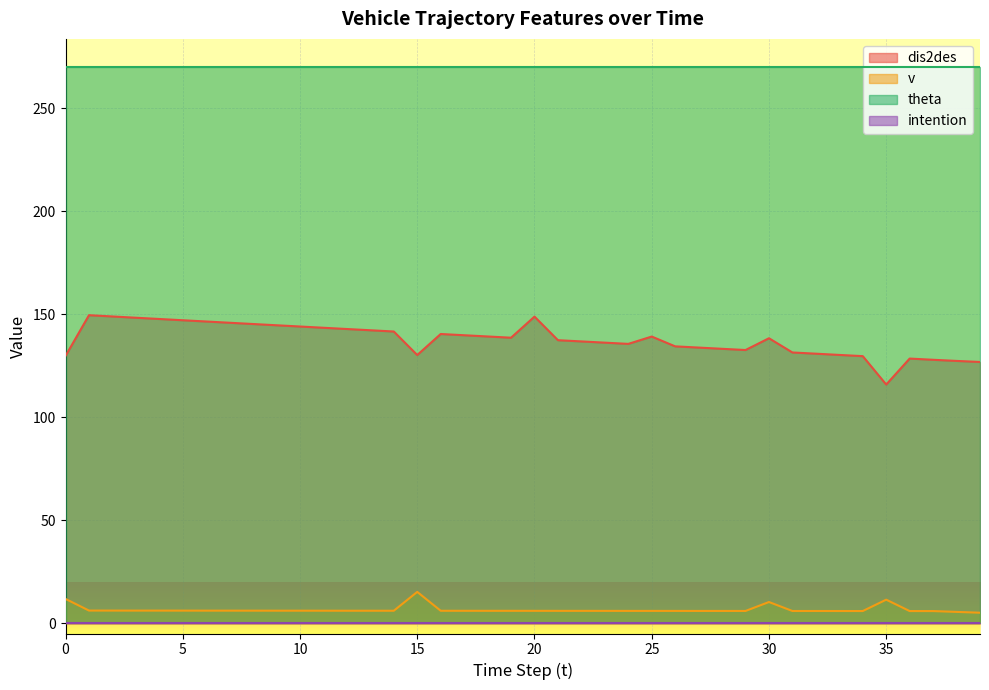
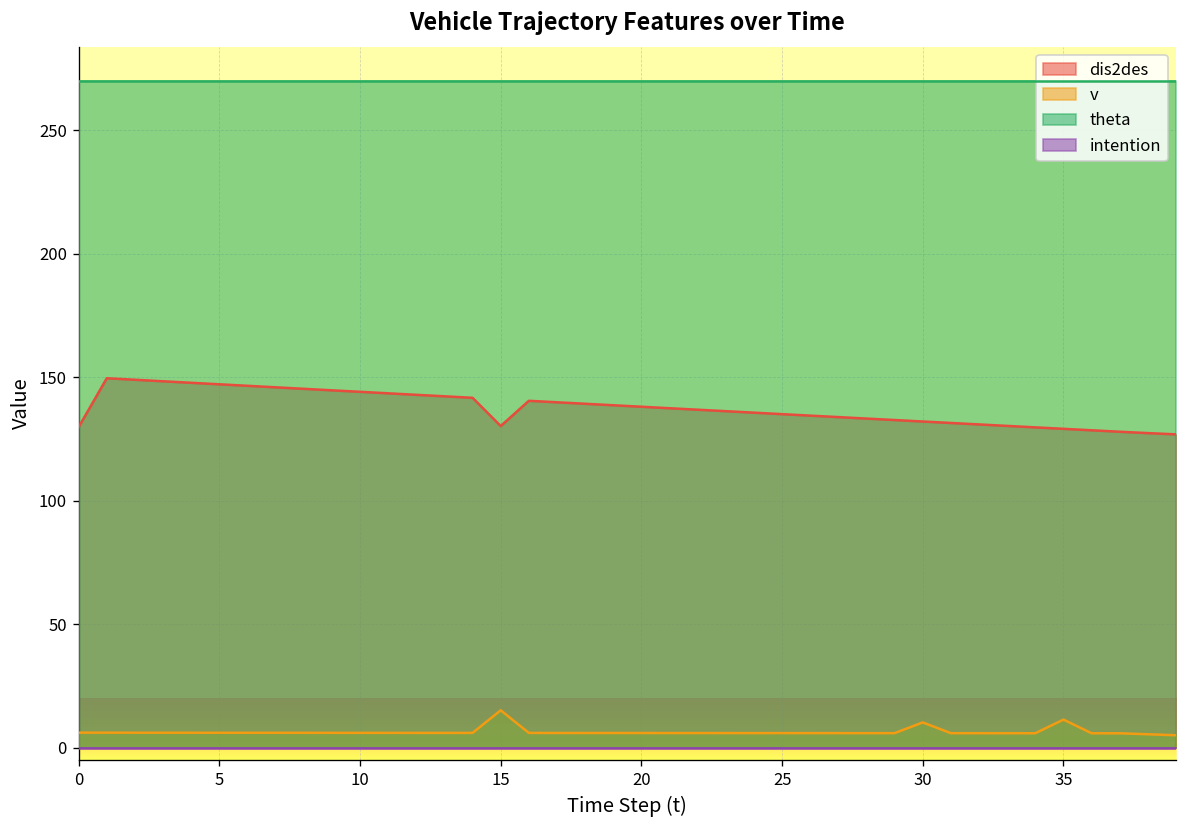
  {
    "dis2des": {
      "0": 130,
      "5": 147,
      "10": 144,
      "15": 130,
-     "20": 149,
-     "25": 139,
-     "30": 138,
-     "35": 116
+     "20": 138,
+     "25": 135,
+     "30": 132,
+     "35": 129
    },
    "v": {
-     "0": 12,
+     "0": 6,
      "5": 6,
      "10": 6,
      "15": 15,
      "20": 6,
      "25": 6,
      "30": 10,
      "35": 11
    },
    "theta": {
      "0": 270,
      "5": 270,
      "10": 270,
      "15": 270,
      "20": 270,
      "25": 270,
      "30": 270
    },
    "intention": {
      "0": 0,
      "5": 0,
      "10": 0,
      "15": 0,
      "20": 0,
      "25": 0,
      "30": 0,
      "35": 0
    }
  }
